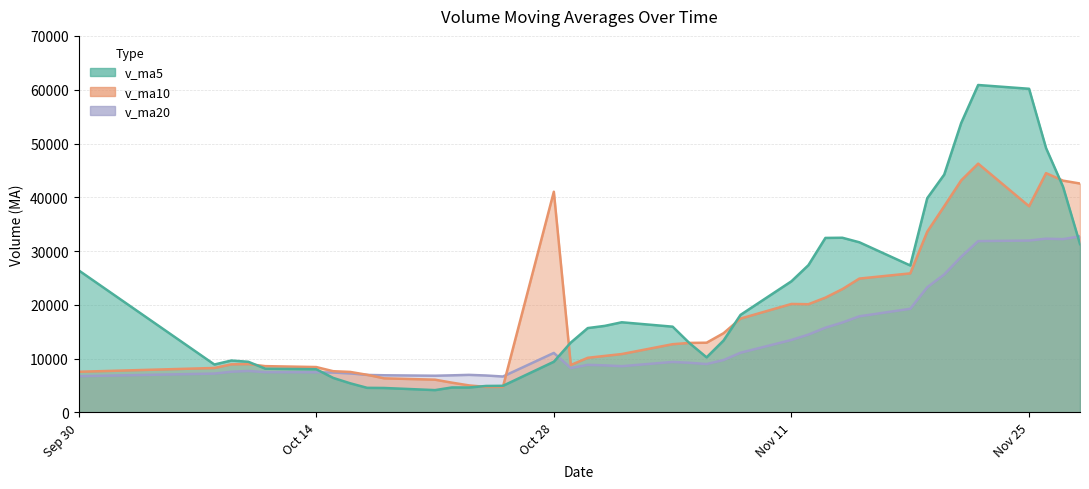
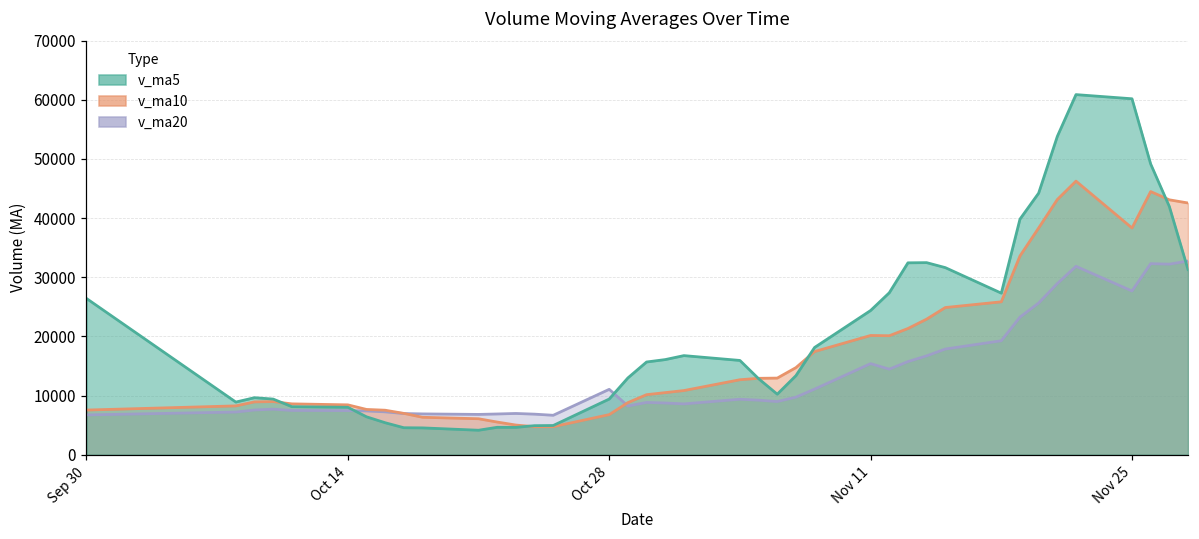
  {
    "v_ma20": {
      "Sep 30": 7000,
      "Oct 14": 7000,
      "Oct 28": 11000,
-     "Nov 11": 13000,
-     "Nov 25": 32000
+     "Nov 11": 15000,
+     "Nov 25": 28000
    },
    "v_ma10": {
      "Sep 30": 8000,
-     "Oct 28": 41000,
+     "Oct 28": 7000,
      "Nov 11": 20000,
      "Nov 25": 38000
    },
    "v_ma5": {
      "Sep 30": 26000,
      "Oct 28": 9000,
      "Nov 11": 24000,
      "Nov 25": 60000
    }
  }
